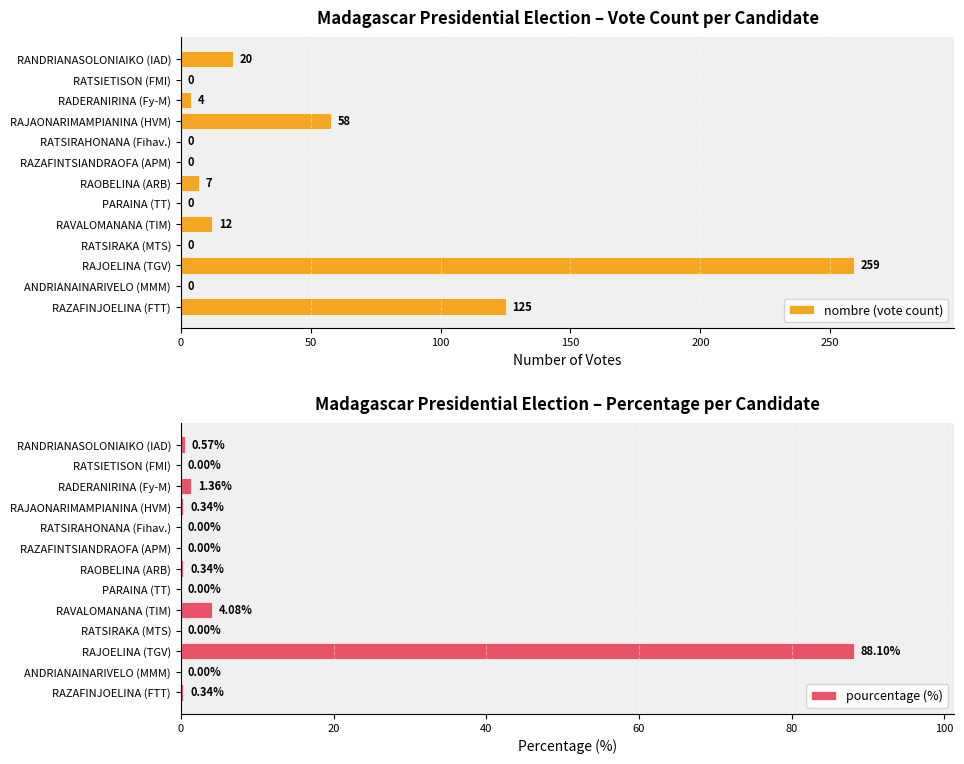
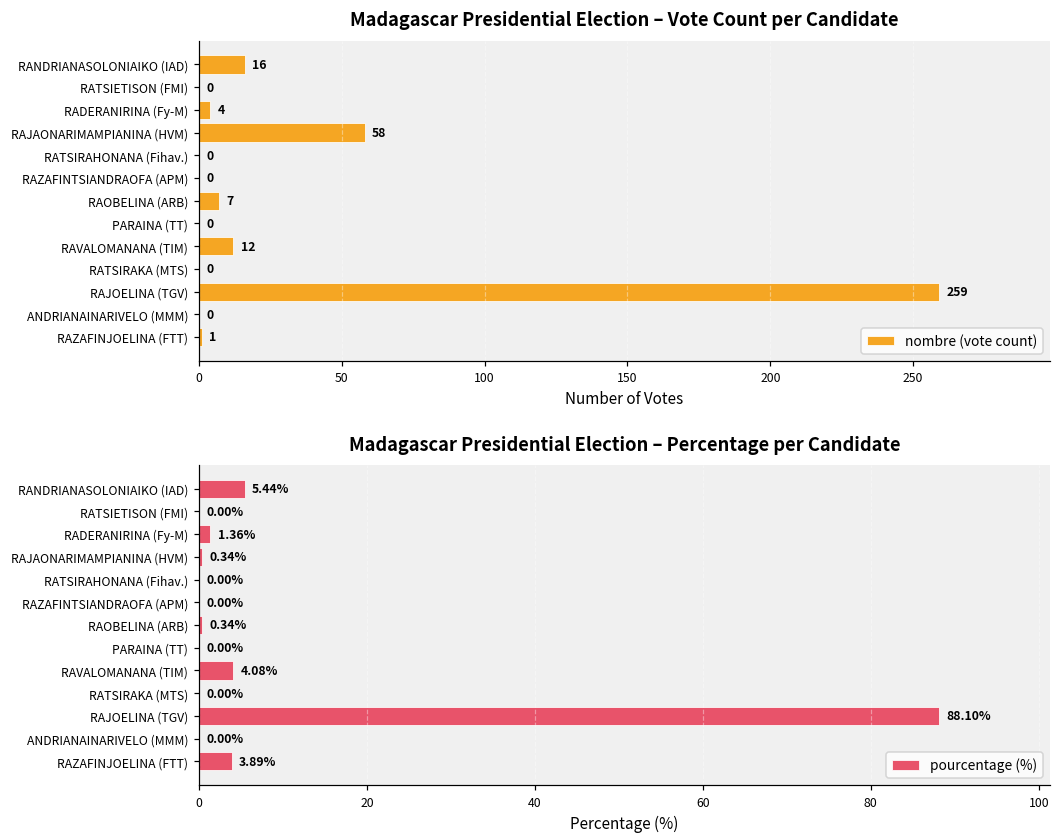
  {
    "Madagascar Presidential Election – Vote Count per Candidate": {
-     "RANDRIANASOLONIAIKO (IAD)": "20",
+     "RANDRIANASOLONIAIKO (IAD)": "16",
      "RATSIETISON (FMI)": "0",
      "RADERANIRINA (Fy-M)": "4",
      "RAJAONARIMAMPIANINA (HVM)": "58",
      "RATSIRAHONANA (Fihav.)": "0",
      "RAZAFINTSIANDRAOFA (APM)": "0",
      "RAOBELINA (ARB)": "7",
      "PARAINA (TT)": "0",
      "RAVALOMANANA (TIM)": "12",
      "RATSIRAKA (MTS)": "0",
      "RAJOELINA (TGV)": "259",
      "ANDRIANAINARIVELO (MMM)": "0",
-     "RAZAFINJOELINA (FTT)": "125"
+     "RAZAFINJOELINA (FTT)": "1"
    },
    "Madagascar Presidential Election – Percentage per Candidate": {
-     "RANDRIANASOLONIAIKO (IAD)": "0.57%",
+     "RANDRIANASOLONIAIKO (IAD)": "5.44%",
      "RATSIETISON (FMI)": "0.00%",
      "RADERANIRINA (Fy-M)": "1.36%",
      "RAJAONARIMAMPIANINA (HVM)": "0.34%",
      "RATSIRAHONANA (Fihav.)": "0.00%",
      "RAZAFINTSIANDRAOFA (APM)": "0.00%",
      "RAOBELINA (ARB)": "0.34%",
      "PARAINA (TT)": "0.00%",
      "RAVALOMANANA (TIM)": "4.08%",
      "RATSIRAKA (MTS)": "0.00%",
      "RAJOELINA (TGV)": "88.10%",
      "ANDRIANAINARIVELO (MMM)": "0.00%",
-     "RAZAFINJOELINA (FTT)": "0.34%"
+     "RAZAFINJOELINA (FTT)": "3.89%"
    }
  }
